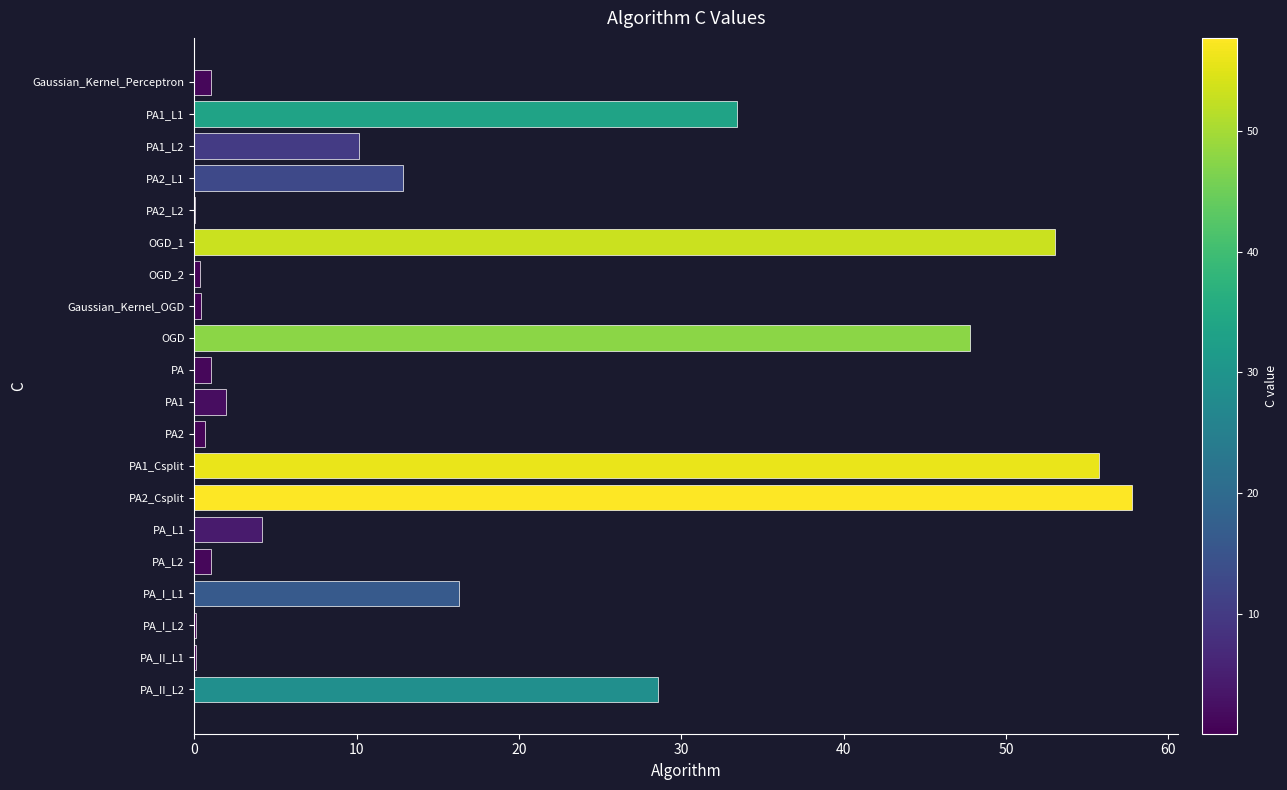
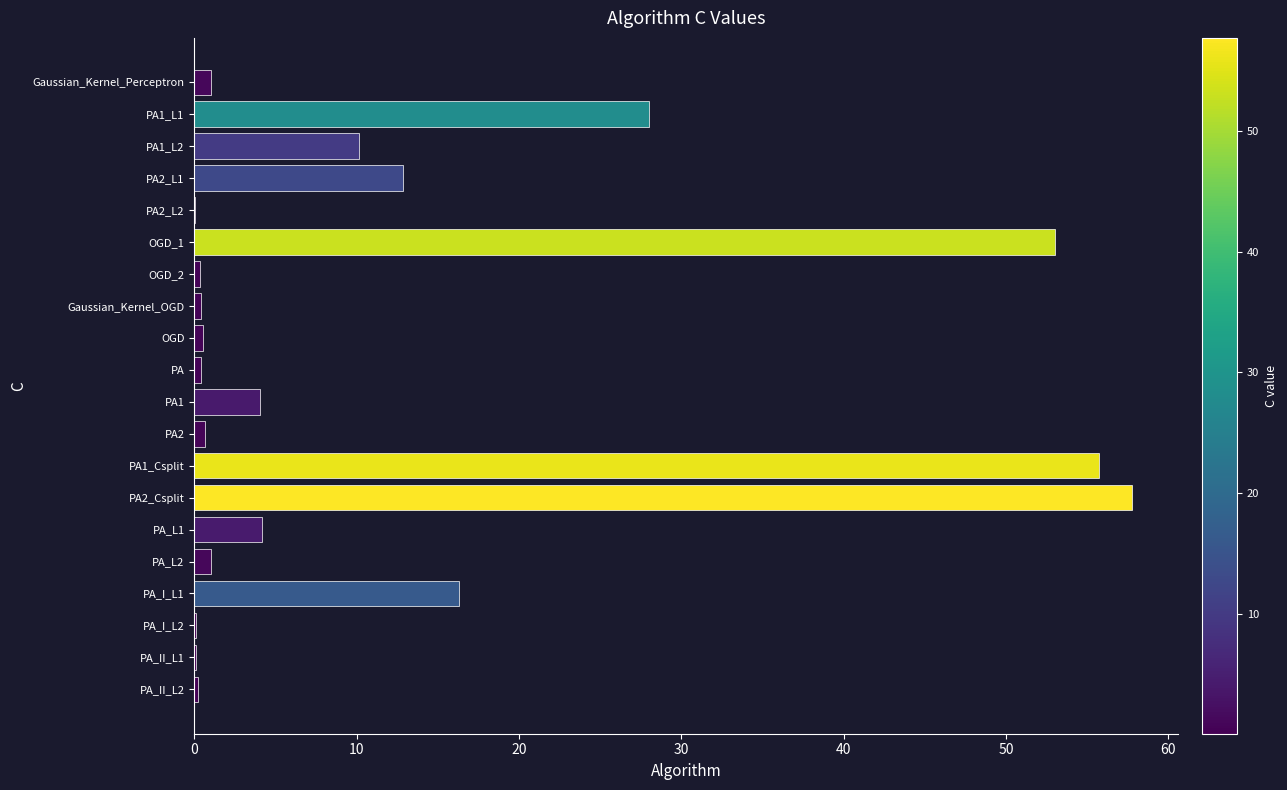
  {
    "Gaussian_Kernel_Perceptron": 1.0,
-   "PA1_L1": 33.4,
+   "PA1_L1": 28.0,
    "PA1_L2": 10.1,
    "PA2_L1": 12.9,
    "OGD_1": 53.0,
    "OGD_2": 0.4,
    "Gaussian_Kernel_OGD": 0.4,
-   "OGD": 47.8,
-   "PA": 1.0,
-   "PA1": 2.0,
+   "OGD": 0.6,
+   "PA": 0.4,
+   "PA1": 4.1,
    "PA2": 0.7,
    "PA1_Csplit": 55.7,
    "PA2_Csplit": 57.7,
    "PA_L1": 4.2,
    "PA_L2": 1.0,
    "PA_I_L1": 16.3,
-   "PA_II_L2": 28.6
+   "PA_II_L2": 0.2
  }
